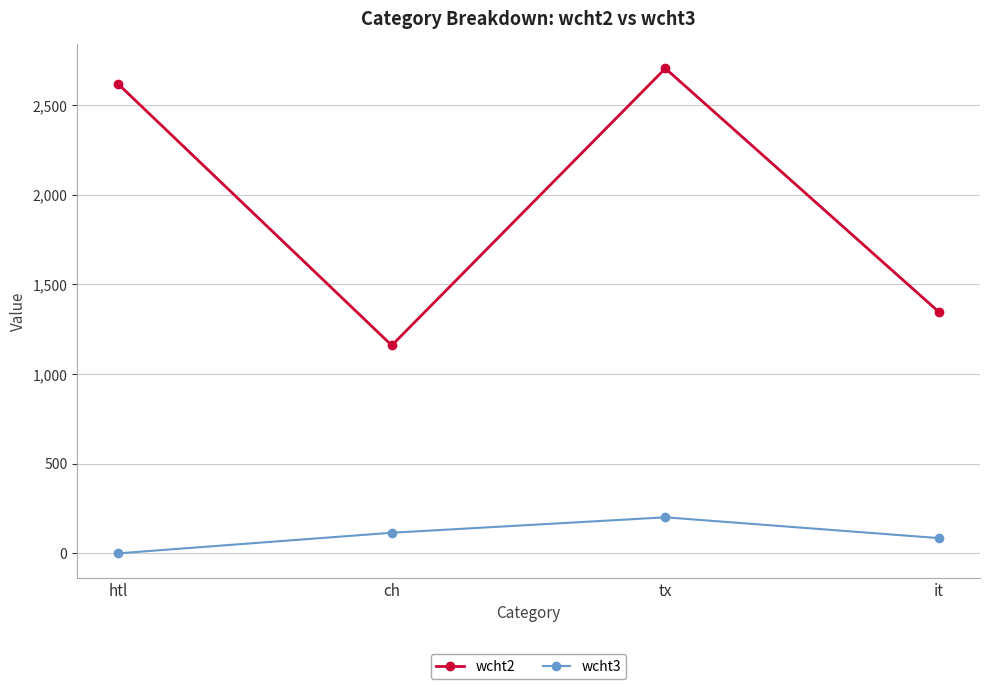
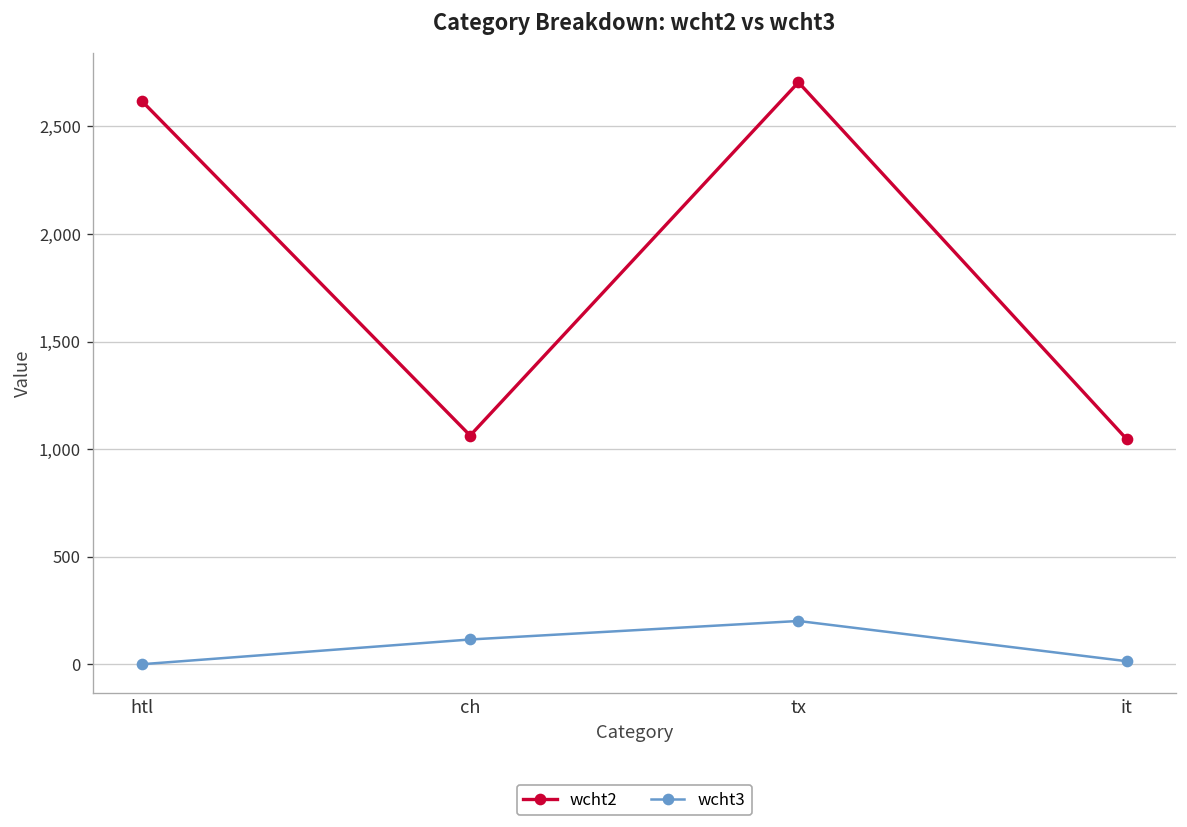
  {
    "wcht2": {
      "htl": "2,620",
-     "ch": "1,160",
+     "ch": "1,060",
      "tx": "2,710",
-     "it": "1,350"
+     "it": "1,050"
    },
    "wcht3": {
      "htl": "0",
      "ch": "120",
      "tx": "200",
-     "it": "90"
+     "it": "10"
    }
  }
